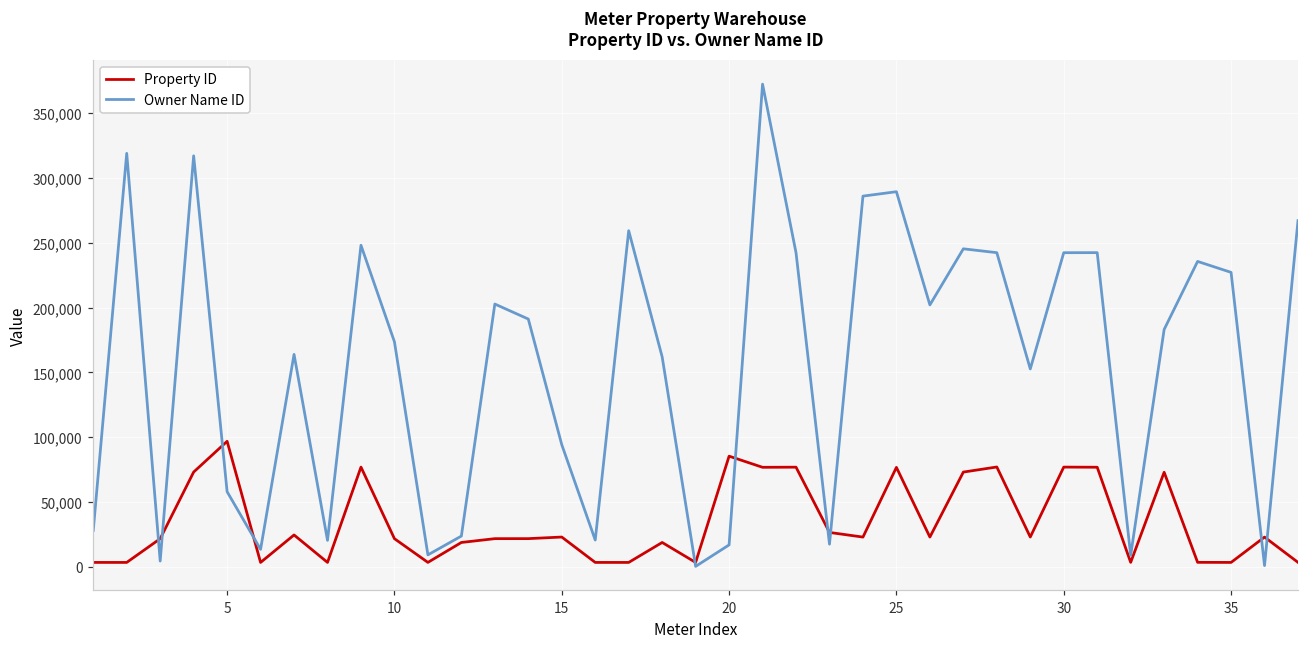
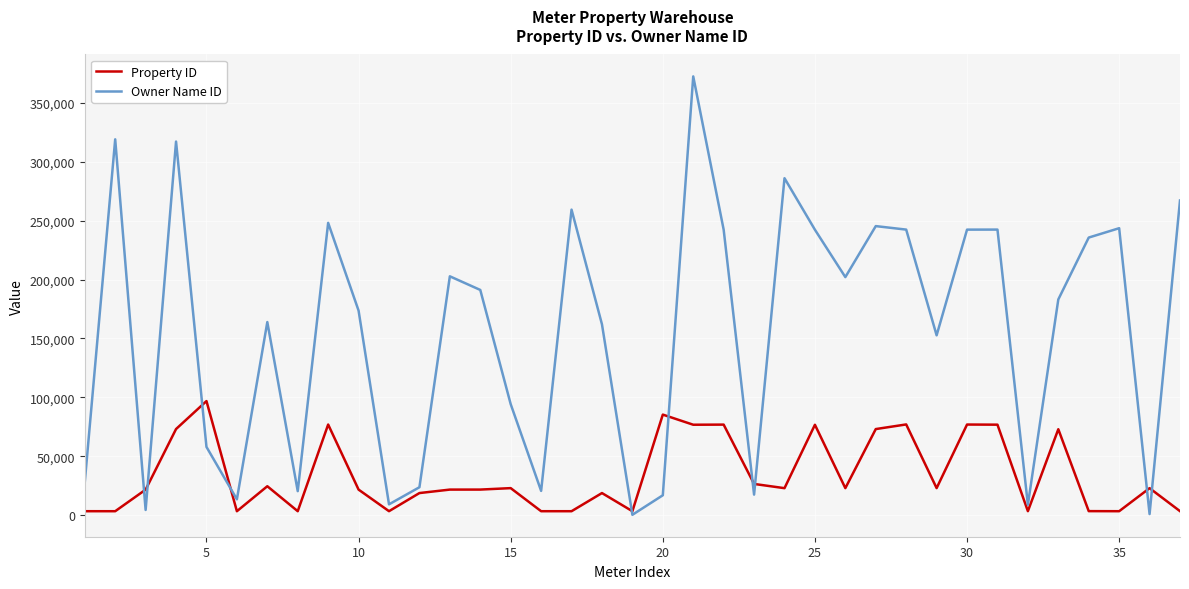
  {
    "Property ID": {
      "5": "97,000",
      "10": "22,000",
      "15": "23,000",
      "20": "85,000",
      "25": "77,000",
      "30": "77,000",
      "35": "3,000"
    },
    "Owner Name ID": {
      "5": "58,000",
      "10": "174,000",
      "15": "94,000",
      "20": "17,000",
-     "25": "289,000",
+     "25": "242,000",
      "30": "242,000",
-     "35": "227,000"
+     "35": "244,000"
    }
  }
